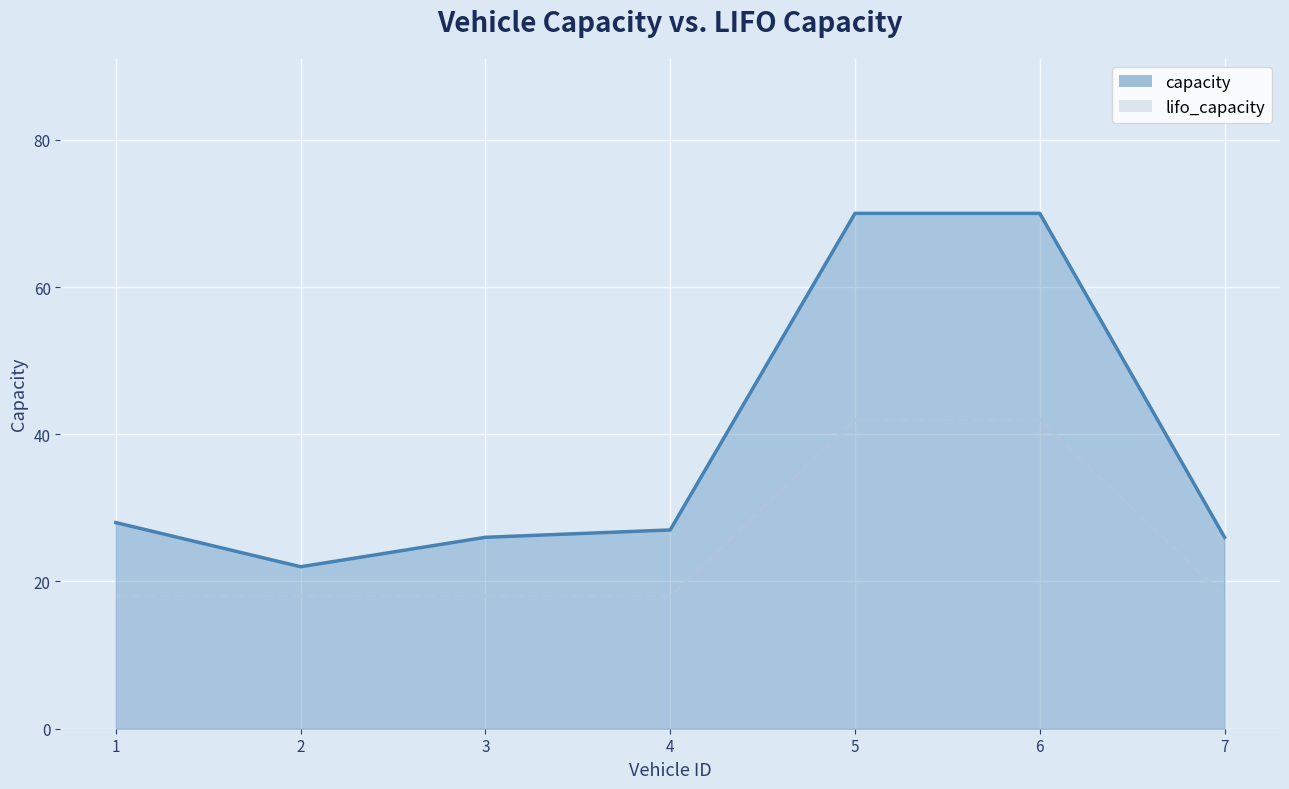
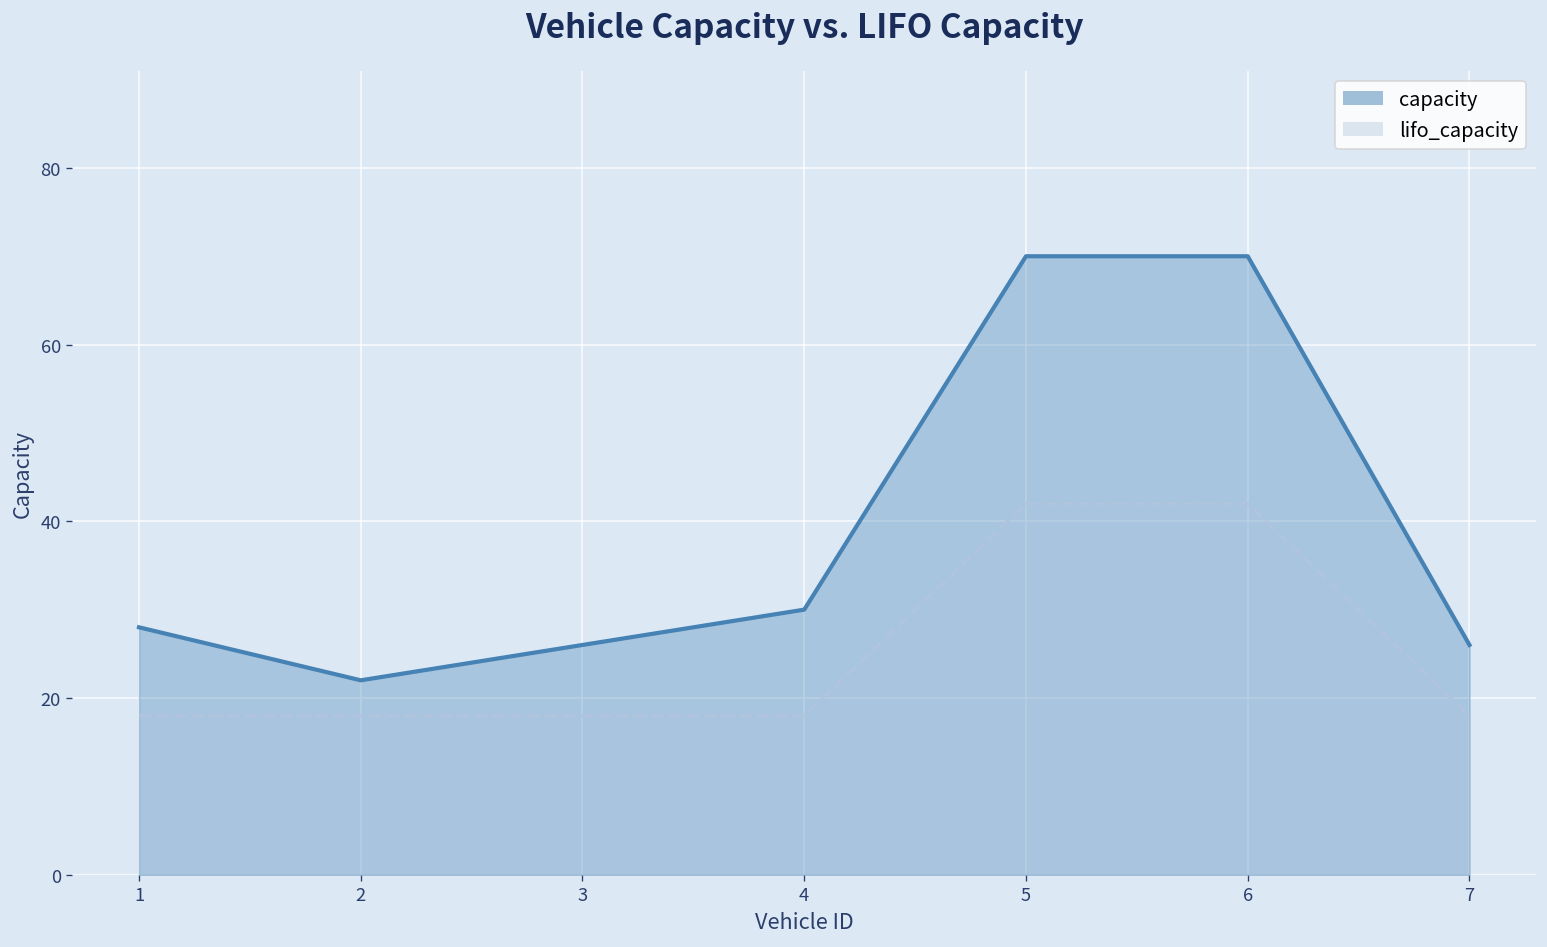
  {
    "capacity": {
      "1": 28,
      "2": 22,
      "3": 26,
-     "4": 27,
+     "4": 30,
      "5": 70,
      "6": 70,
      "7": 26
    },
    "lifo_capacity": {
      "1": 18,
      "2": 18,
      "3": 18,
      "4": 18,
      "5": 42,
      "6": 42,
      "7": 18
    }
  }
